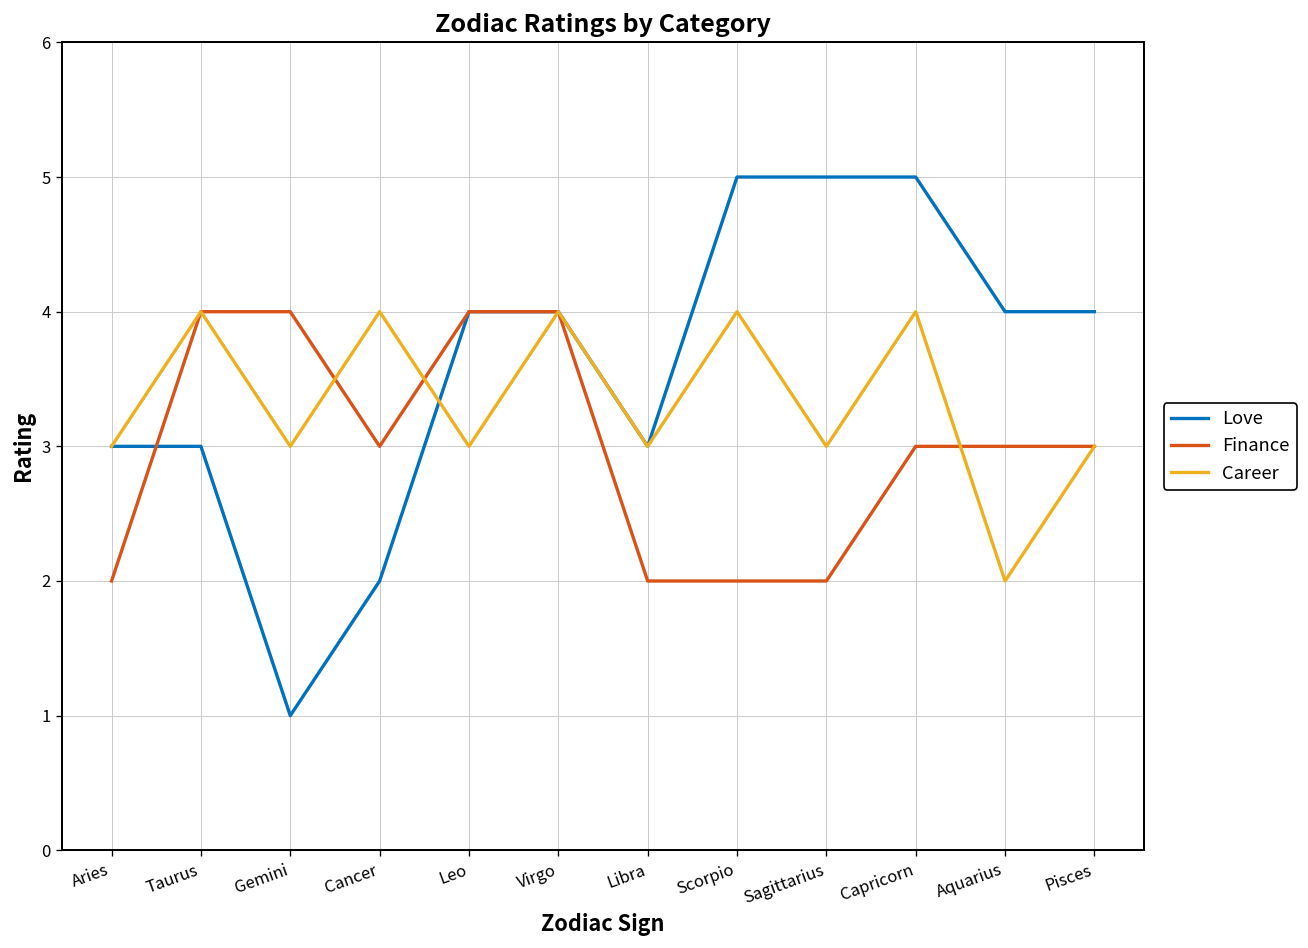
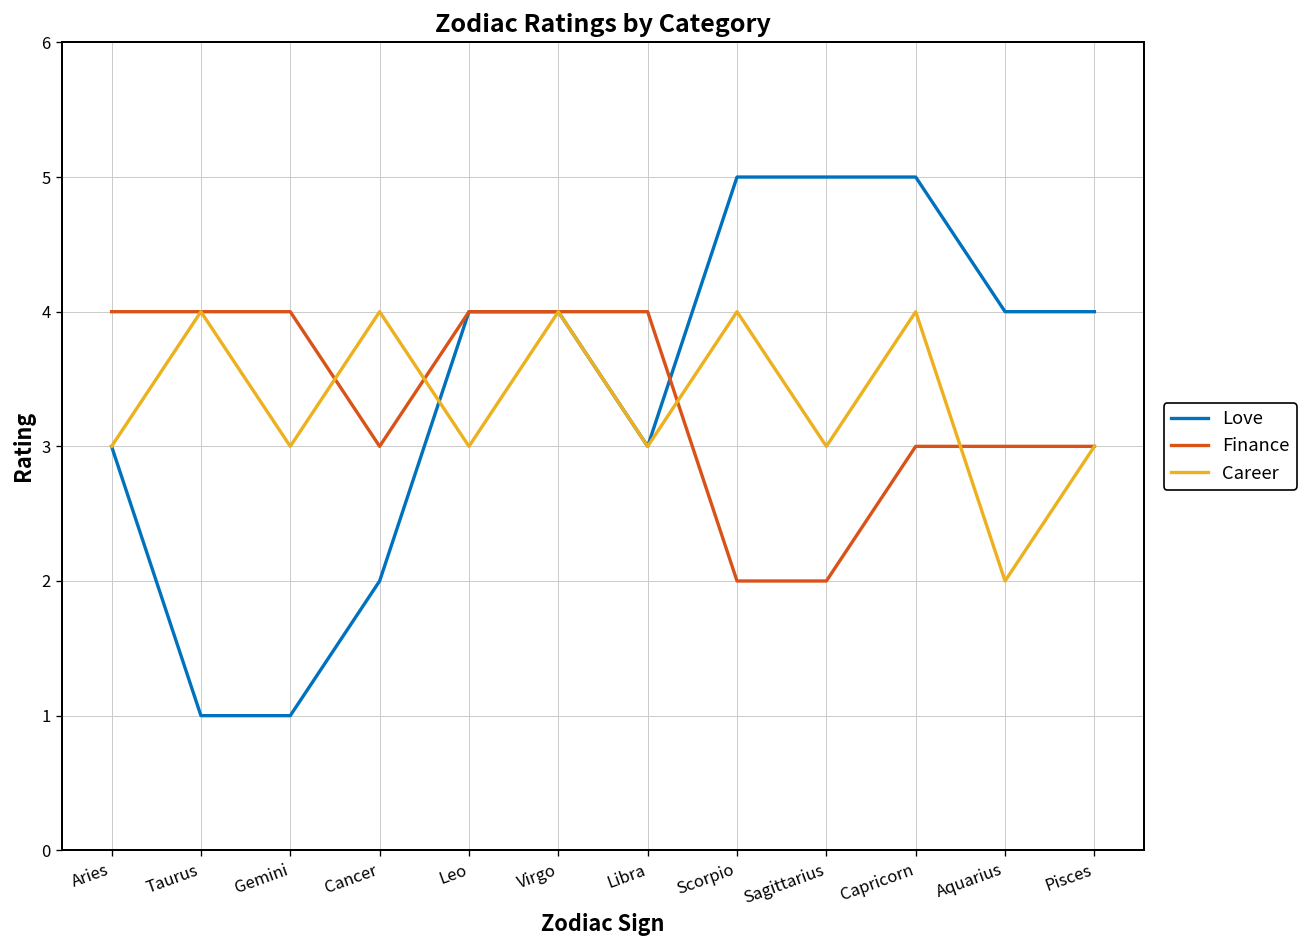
  {
    "Love": {
-     "Taurus": 3,
+     "Taurus": 1,
      "Gemini": 1,
      "Cancer": 2,
      "Scorpio": 5,
      "Sagittarius": 5,
      "Capricorn": 5,
      "Aquarius": 4,
      "Pisces": 4
    },
    "Finance": {
-     "Aries": 2,
+     "Aries": 4,
      "Gemini": 4,
      "Cancer": 3,
-     "Libra": 2,
+     "Libra": 4,
      "Scorpio": 2,
      "Sagittarius": 2,
      "Capricorn": 3,
      "Aquarius": 3
    },
    "Career": {
      "Gemini": 3,
      "Cancer": 4,
      "Leo": 3,
      "Scorpio": 4,
      "Sagittarius": 3,
      "Capricorn": 4,
      "Aquarius": 2
    }
  }
